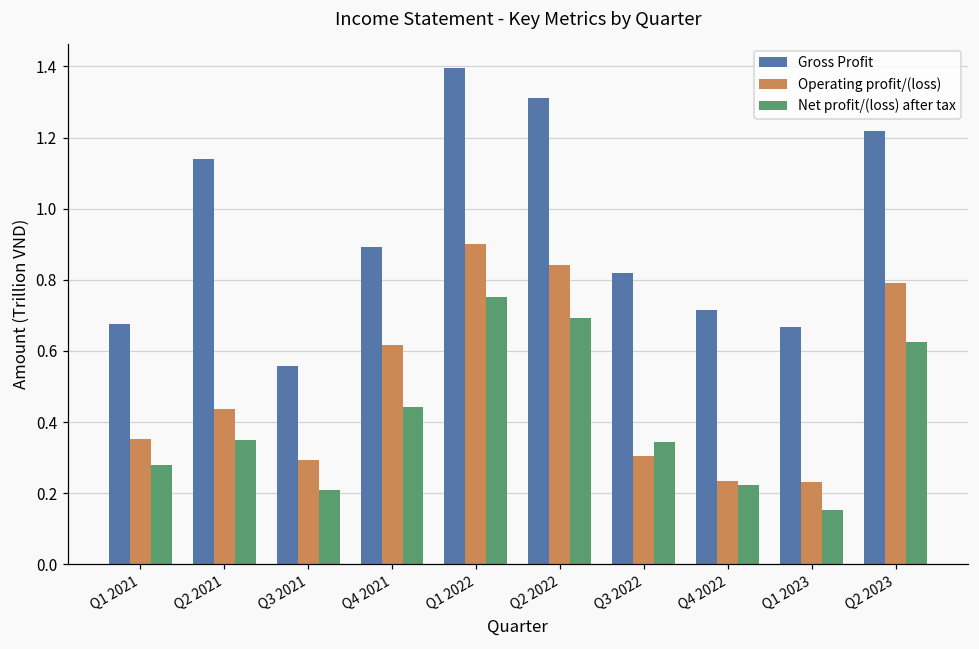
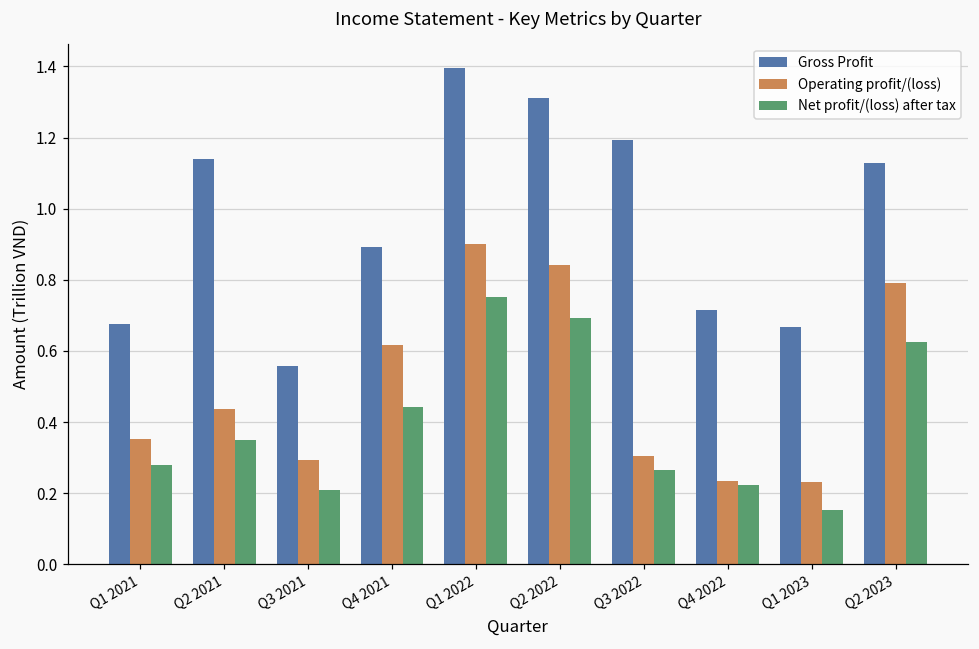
  {
    "Gross Profit": {
      "Q1 2021": 0.68,
      "Q2 2021": 1.14,
      "Q3 2021": 0.56,
      "Q4 2021": 0.89,
      "Q1 2022": 1.39,
      "Q2 2022": 1.31,
-     "Q3 2022": 0.82,
+     "Q3 2022": 1.19,
      "Q4 2022": 0.71,
      "Q1 2023": 0.67,
-     "Q2 2023": 1.22
+     "Q2 2023": 1.13
    },
    "Operating profit/(loss)": {
      "Q1 2021": 0.35,
      "Q2 2021": 0.44,
      "Q3 2021": 0.29,
      "Q4 2021": 0.62,
      "Q1 2022": 0.90,
      "Q2 2022": 0.84,
      "Q3 2022": 0.30,
      "Q4 2022": 0.23,
      "Q1 2023": 0.23,
      "Q2 2023": 0.79
    },
    "Net profit/(loss) after tax": {
      "Q1 2021": 0.28,
      "Q2 2021": 0.35,
      "Q3 2021": 0.21,
      "Q4 2021": 0.44,
      "Q1 2022": 0.75,
      "Q2 2022": 0.69,
-     "Q3 2022": 0.34,
+     "Q3 2022": 0.26,
      "Q4 2022": 0.22,
      "Q1 2023": 0.15,
      "Q2 2023": 0.63
    }
  }
